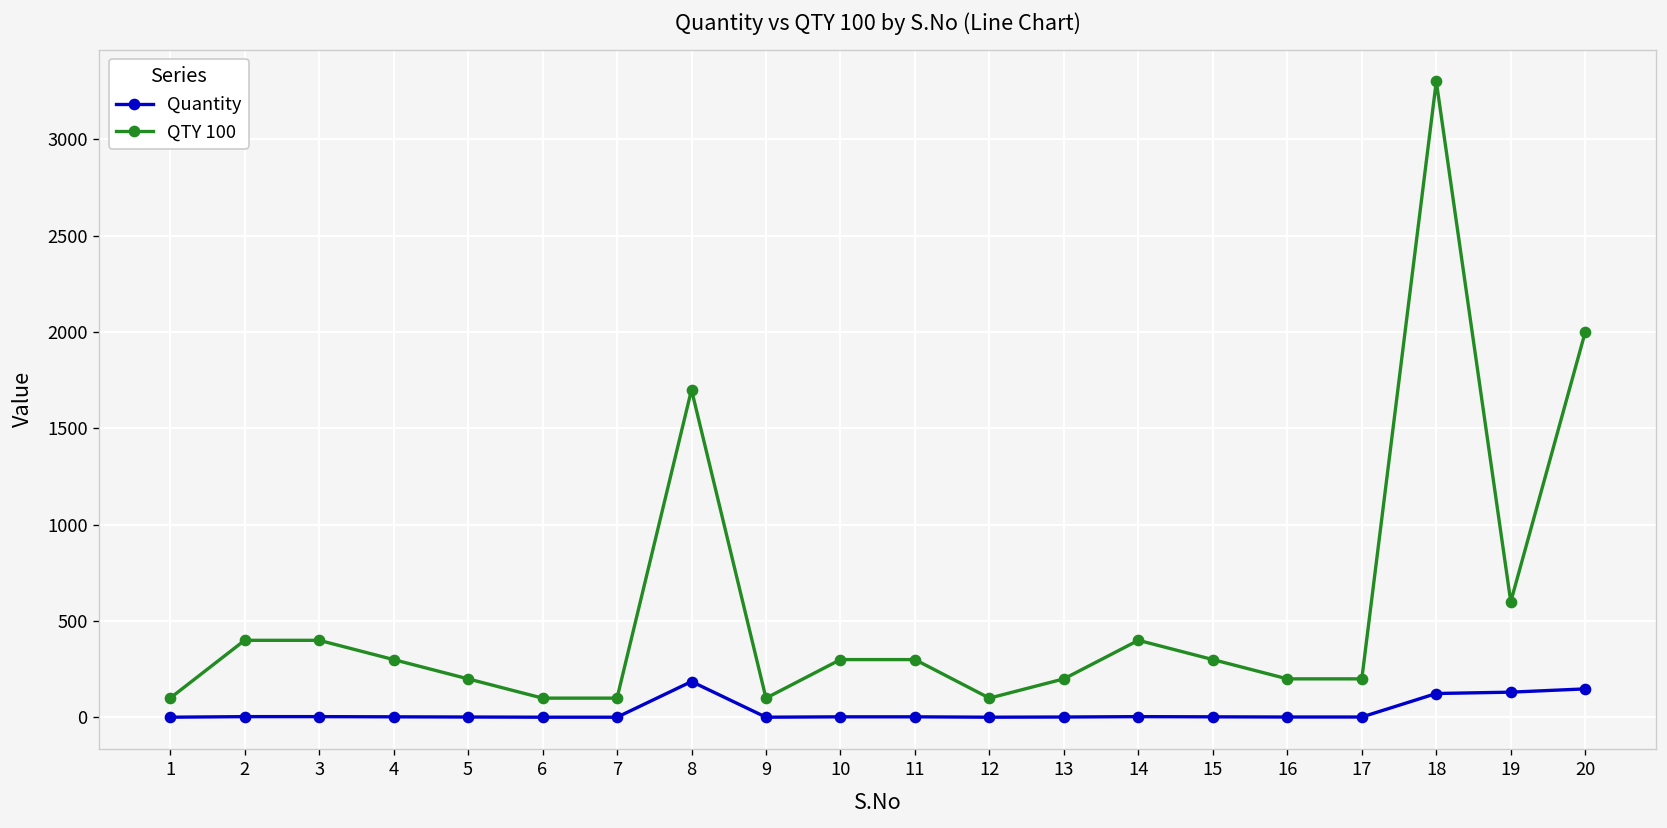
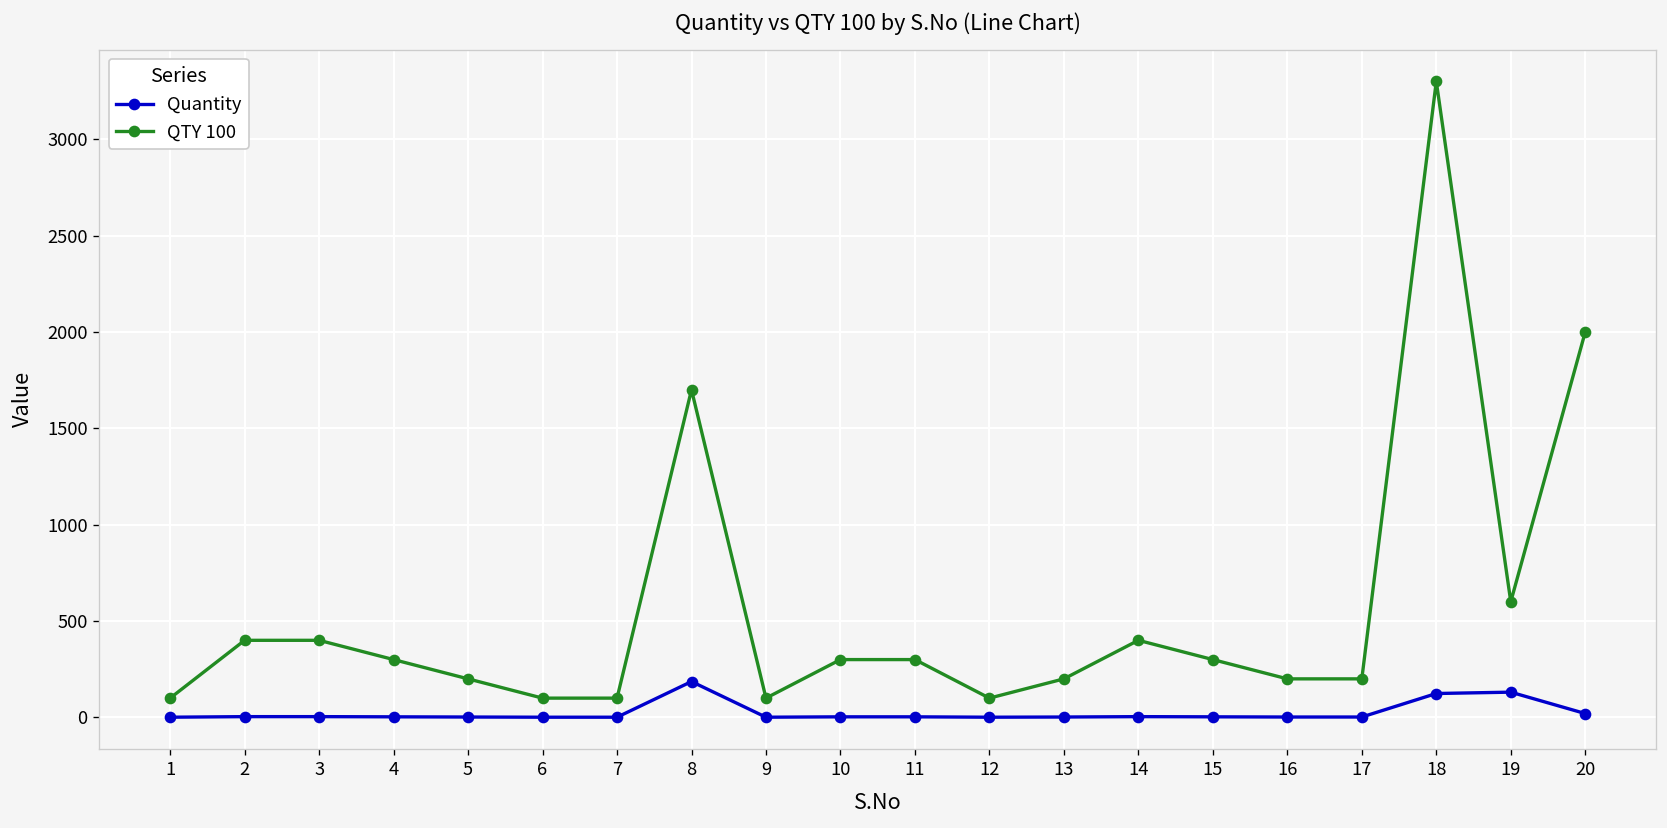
  {
    "Quantity": {
      "1": 0,
      "2": 0,
      "3": 0,
      "4": 0,
      "5": 0,
      "6": 0,
      "7": 0,
      "8": 190,
      "9": 0,
      "10": 0,
      "11": 0,
      "12": 0,
      "13": 0,
      "14": 0,
      "15": 0,
      "16": 0,
      "17": 0,
      "18": 120,
      "19": 130,
-     "20": 150
+     "20": 20
    },
    "QTY 100": {
      "1": 100,
      "2": 400,
      "3": 400,
      "4": 300,
      "5": 200,
      "6": 100,
      "7": 100,
      "8": 1700,
      "9": 100,
      "10": 300,
      "11": 300,
      "12": 100,
      "13": 200,
      "14": 400,
      "15": 300,
      "16": 200,
      "17": 200,
      "18": 3300,
      "19": 600,
      "20": 2000
    }
  }
